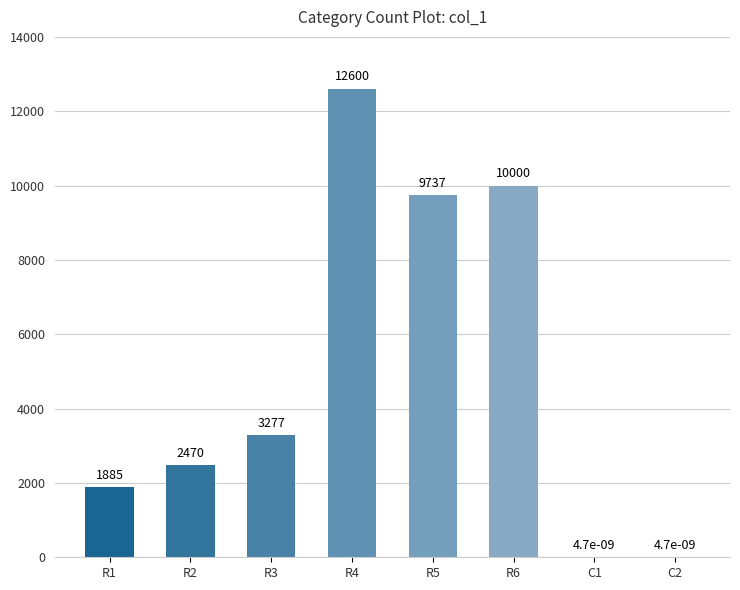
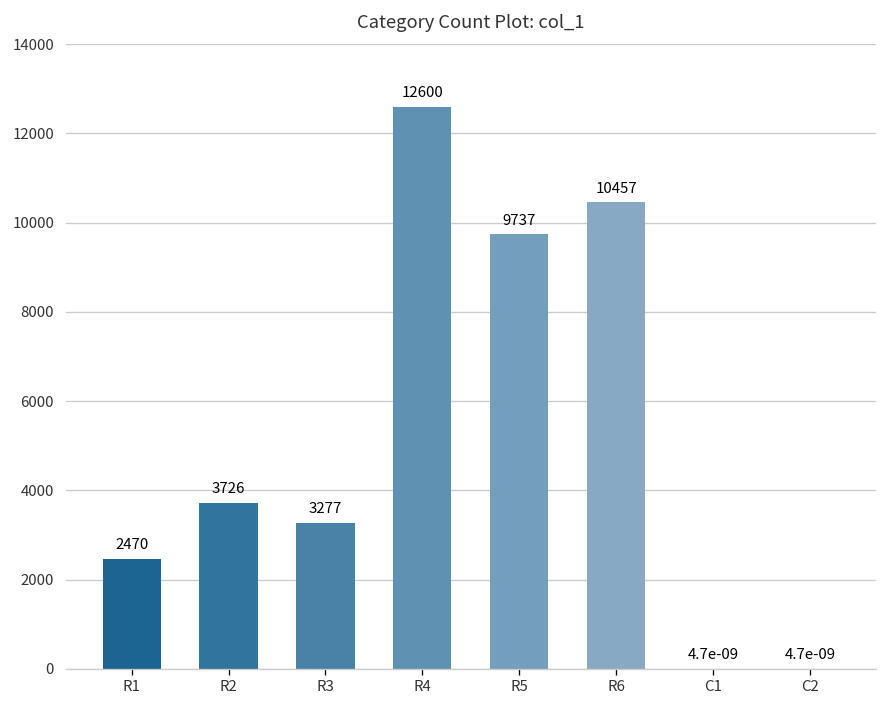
  {
-   "R1": "1885",
-   "R2": "2470",
+   "R1": "2470",
+   "R2": "3726",
    "R3": "3277",
    "R4": "12600",
    "R5": "9737",
-   "R6": "10000",
+   "R6": "10457",
    "C1": "4.7e-09",
    "C2": "4.7e-09"
  }
